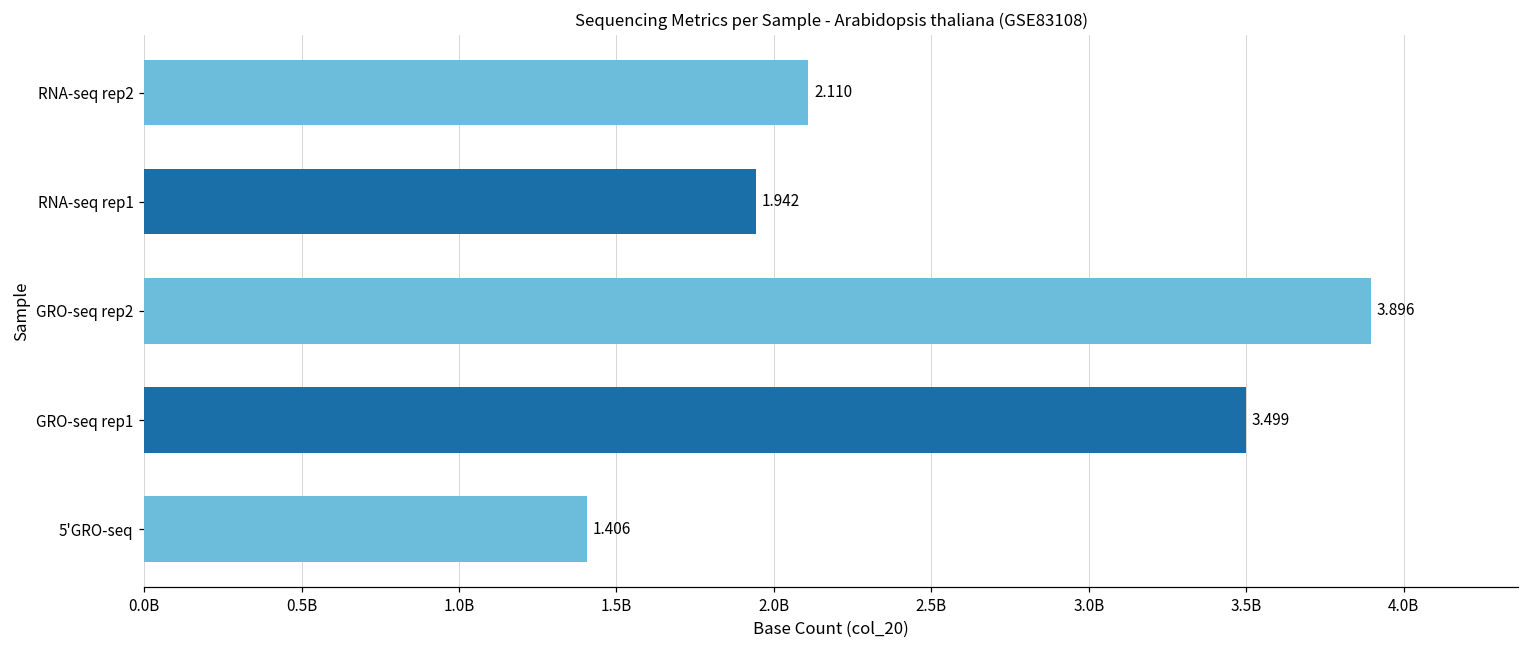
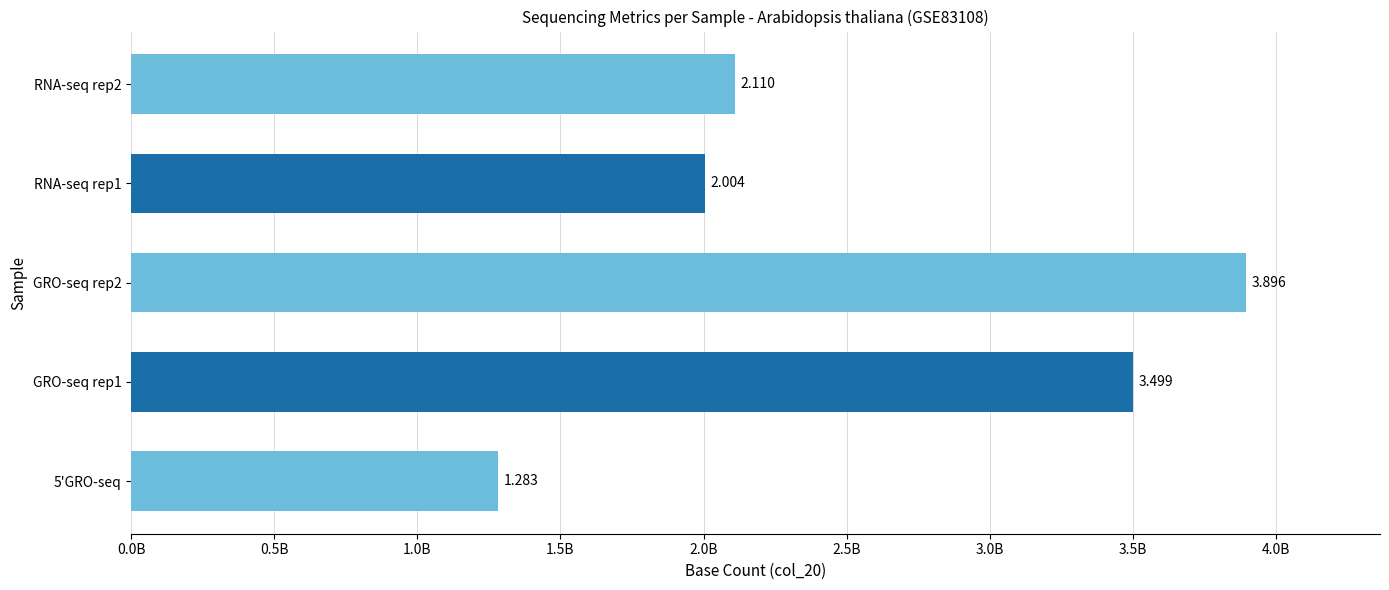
  {
-   "RNA-seq rep1": 1.942,
-   "5'GRO-seq": 1.406
+   "RNA-seq rep1": 2.004,
+   "5'GRO-seq": 1.283
  }
